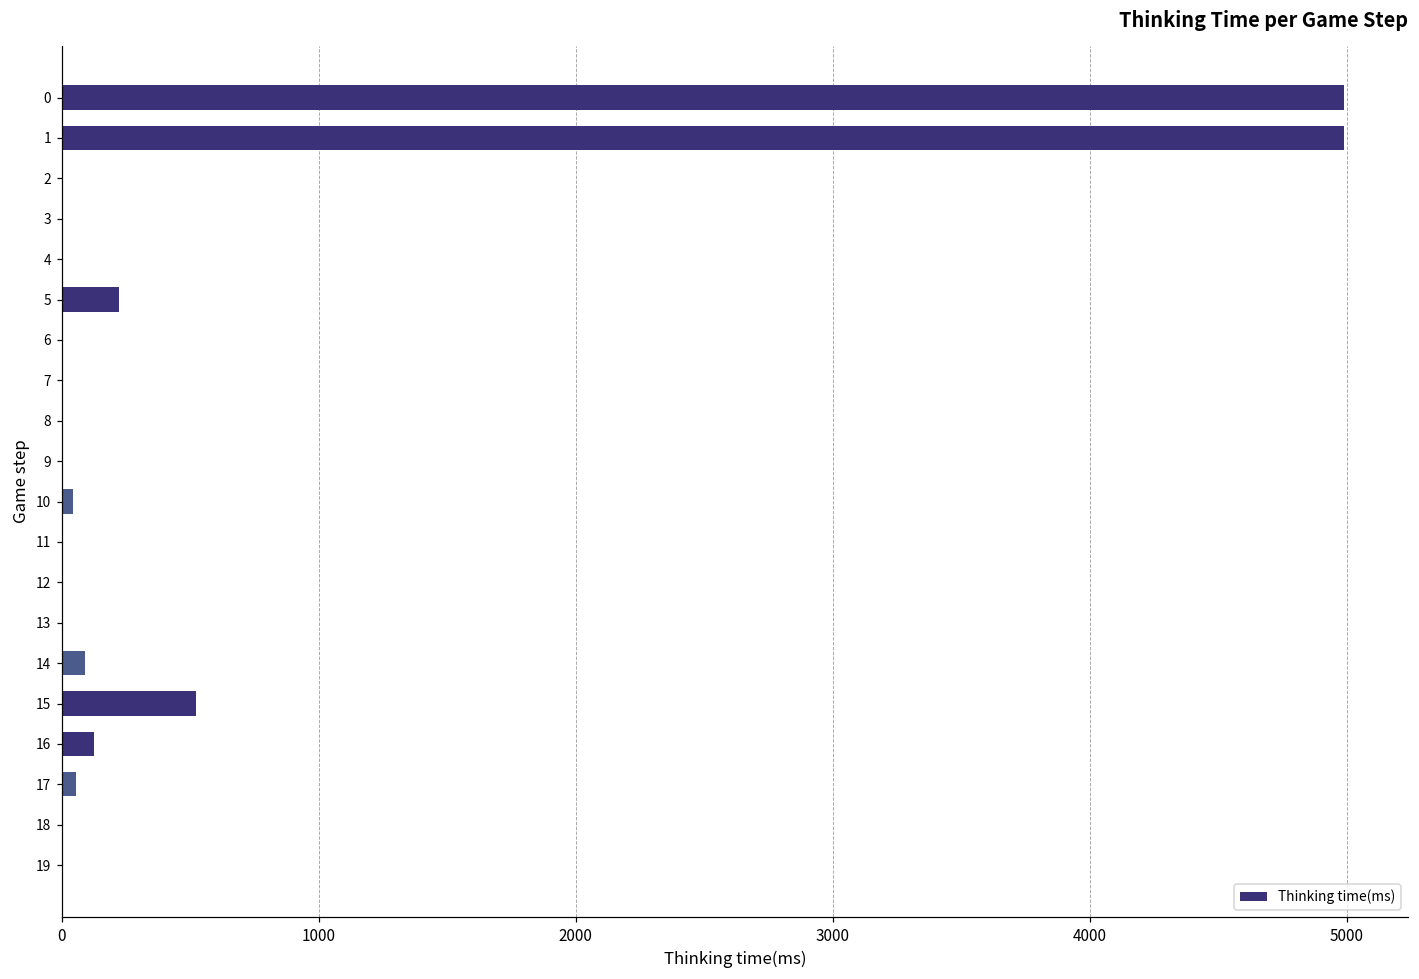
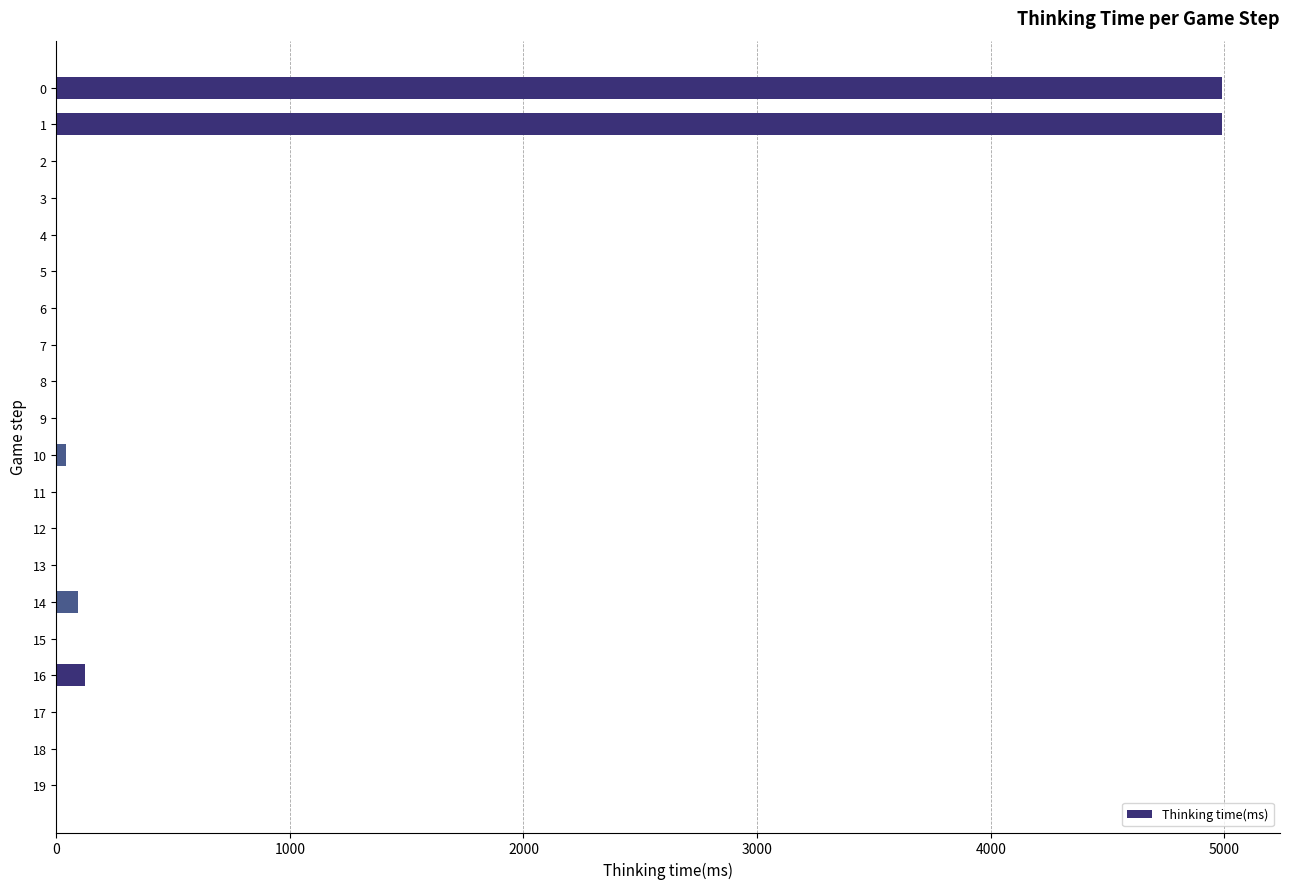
  {
    "0": 4990,
    "1": 4990,
-   "5": 220,
+   "5": 0,
    "7": 0,
    "9": 0,
    "10": 40,
    "14": 90,
-   "15": 520,
+   "15": 0,
    "16": 120,
-   "17": 50,
+   "17": 0,
    "18": 0
  }
